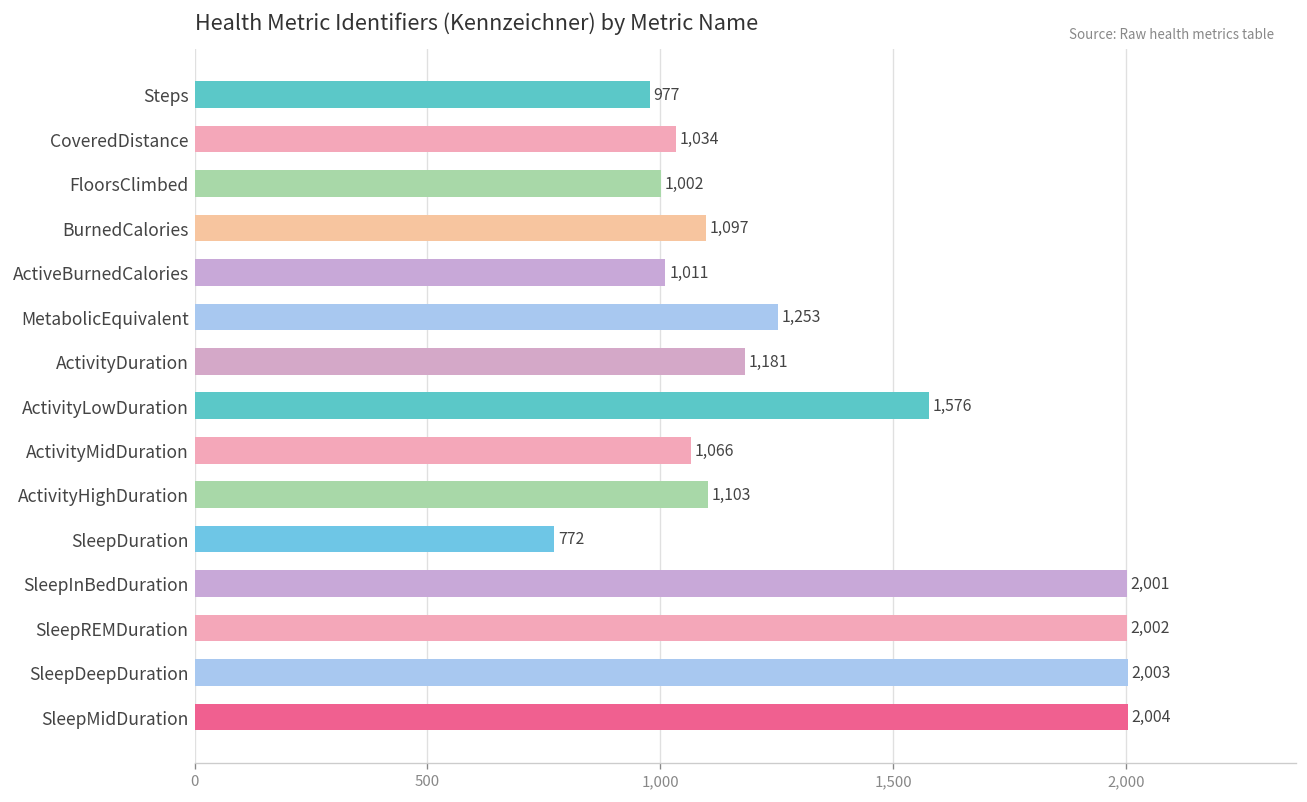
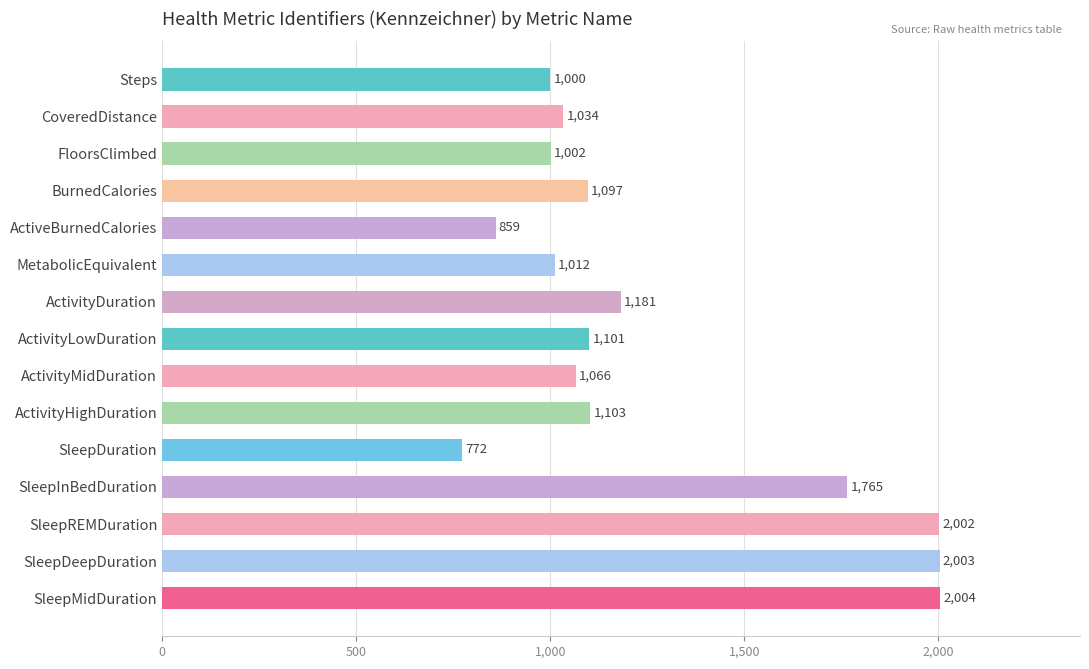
  {
-   "Steps": "977",
+   "Steps": "1,000",
    "CoveredDistance": "1,034",
    "FloorsClimbed": "1,002",
    "BurnedCalories": "1,097",
-   "ActiveBurnedCalories": "1,011",
-   "MetabolicEquivalent": "1,253",
+   "ActiveBurnedCalories": "859",
+   "MetabolicEquivalent": "1,012",
    "ActivityDuration": "1,181",
-   "ActivityLowDuration": "1,576",
+   "ActivityLowDuration": "1,101",
    "ActivityMidDuration": "1,066",
    "ActivityHighDuration": "1,103",
    "SleepDuration": "772",
-   "SleepInBedDuration": "2,001",
+   "SleepInBedDuration": "1,765",
    "SleepREMDuration": "2,002",
    "SleepDeepDuration": "2,003",
    "SleepMidDuration": "2,004"
  }
